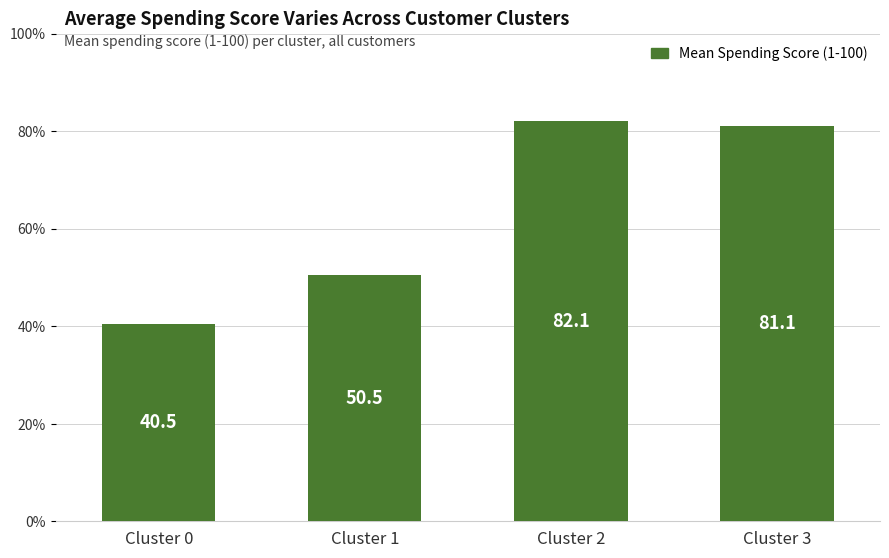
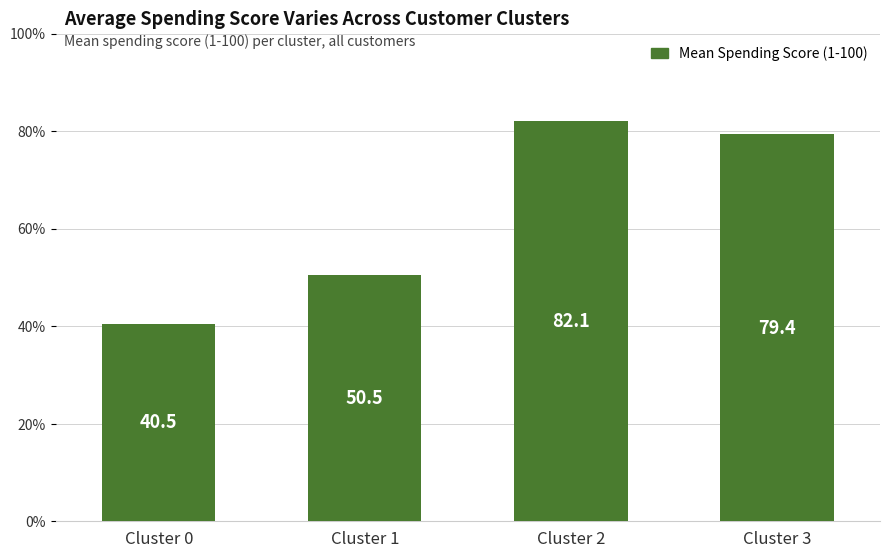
  {
    "Cluster 0": 40.5,
    "Cluster 1": 50.5,
    "Cluster 2": 82.1,
-   "Cluster 3": 81.1
+   "Cluster 3": 79.4
  }
